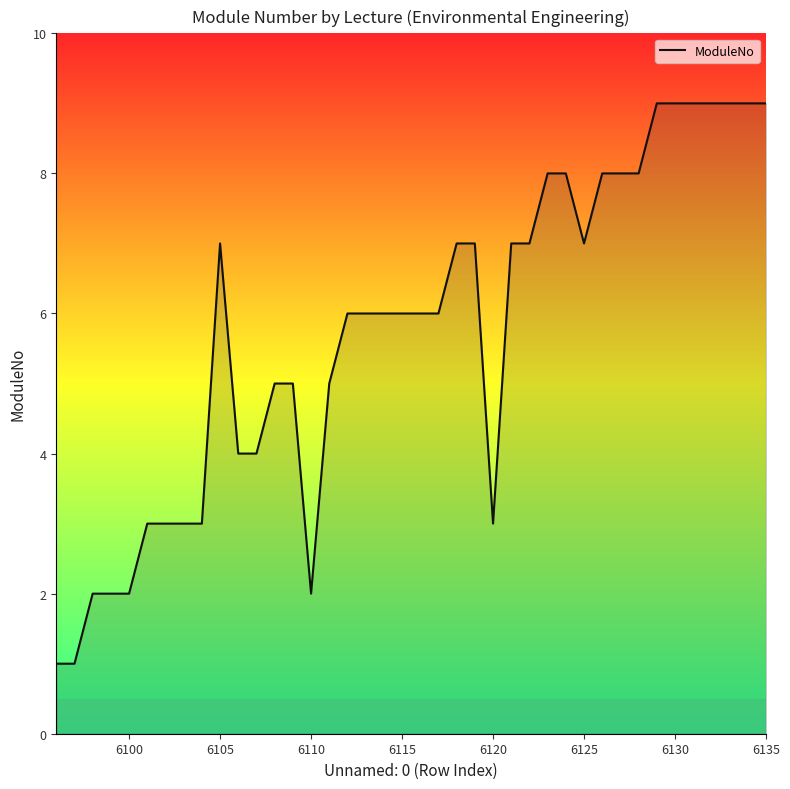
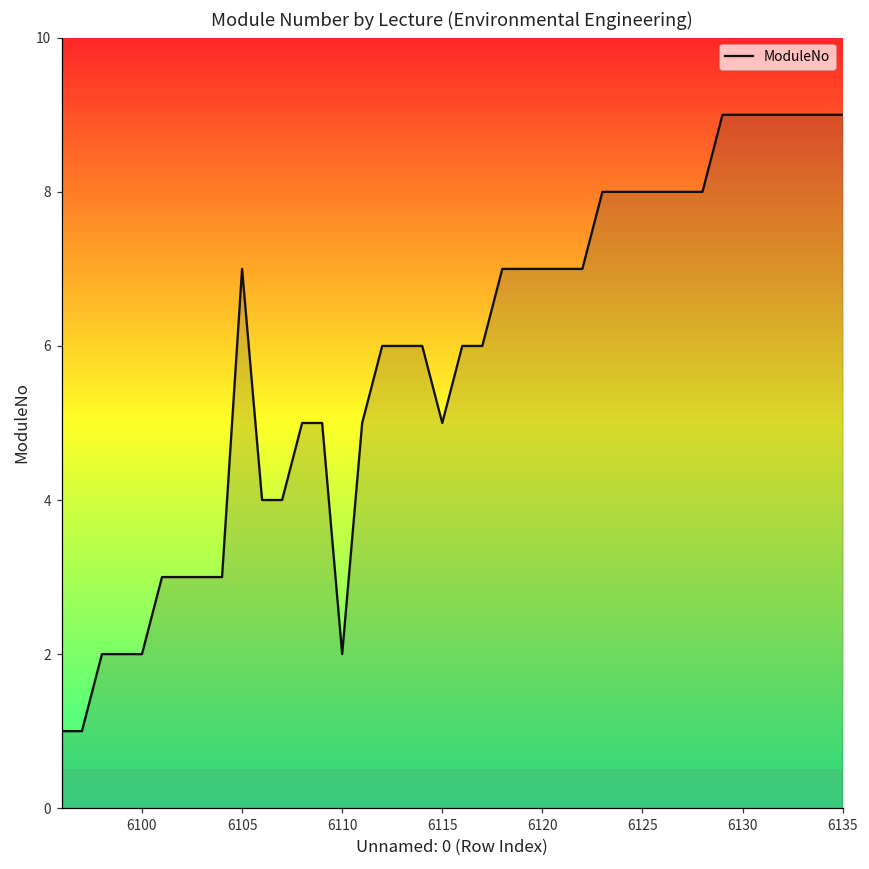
  {
    "6100": 2,
    "6105": 7,
    "6110": 2,
-   "6115": 6,
-   "6120": 3,
-   "6125": 7,
+   "6115": 5,
+   "6120": 7,
+   "6125": 8,
    "6130": 9,
    "6135": 9
  }
